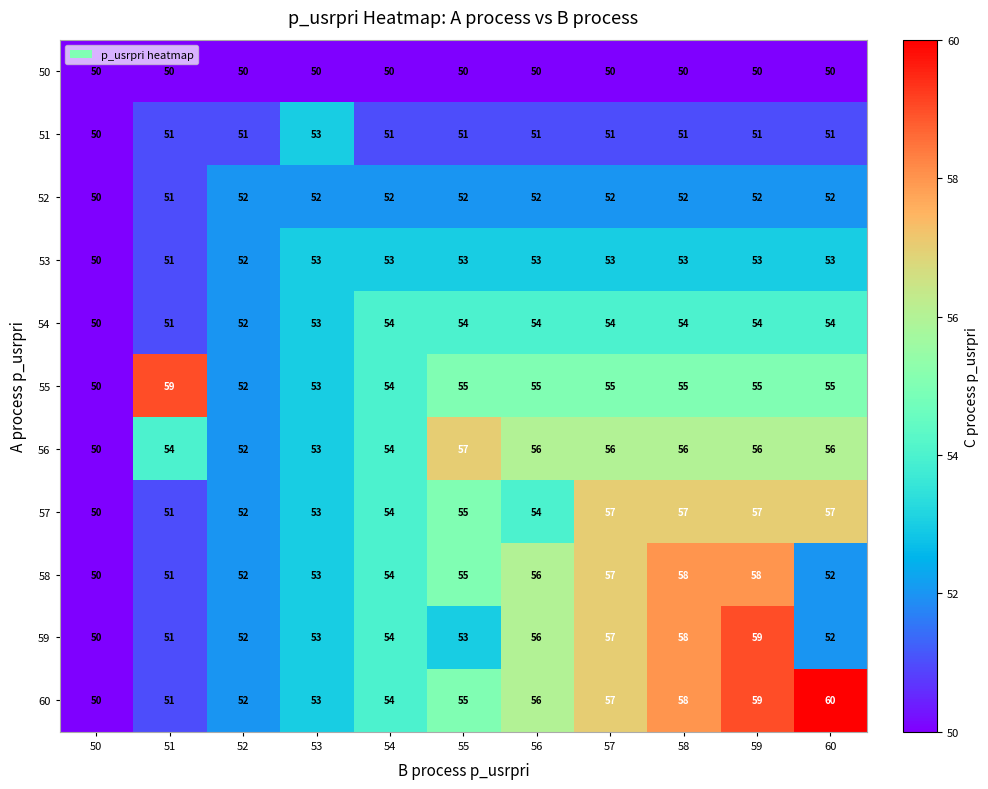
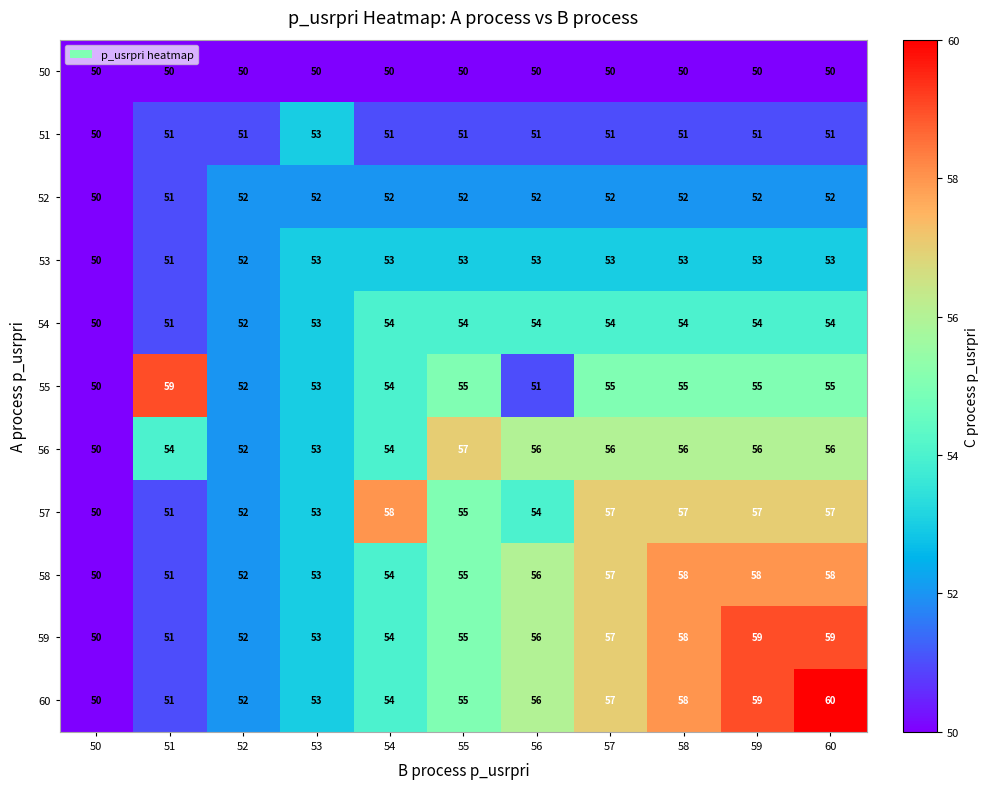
  {
    "50": {
      "50": 50,
      "51": 50,
      "52": 50,
      "53": 50,
      "54": 50,
      "55": 50,
      "56": 50,
      "57": 50,
      "58": 50,
      "59": 50,
      "60": 50
    },
    "51": {
      "50": 50,
      "51": 51,
      "52": 51,
      "53": 53,
      "54": 51,
      "55": 51,
      "56": 51,
      "57": 51,
      "58": 51,
      "59": 51,
      "60": 51
    },
    "52": {
      "50": 50,
      "51": 51,
      "52": 52,
      "53": 52,
      "54": 52,
      "55": 52,
      "56": 52,
      "57": 52,
      "58": 52,
      "59": 52,
      "60": 52
    },
    "53": {
      "50": 50,
      "51": 51,
      "52": 52,
      "53": 53,
      "54": 53,
      "55": 53,
      "56": 53,
      "57": 53,
      "58": 53,
      "59": 53,
      "60": 53
    },
    "54": {
      "50": 50,
      "51": 51,
      "52": 52,
      "53": 53,
      "54": 54,
      "55": 54,
      "56": 54,
      "57": 54,
      "58": 54,
      "59": 54,
      "60": 54
    },
    "55": {
      "50": 50,
      "51": 59,
      "52": 52,
      "53": 53,
      "54": 54,
      "55": 55,
-     "56": 55,
+     "56": 51,
      "57": 55,
      "58": 55,
      "59": 55,
      "60": 55
    },
    "56": {
      "50": 50,
      "51": 54,
      "52": 52,
      "53": 53,
      "54": 54,
      "55": 57,
      "56": 56,
      "57": 56,
      "58": 56,
      "59": 56,
      "60": 56
    },
    "57": {
      "50": 50,
      "51": 51,
      "52": 52,
      "53": 53,
-     "54": 54,
+     "54": 58,
      "55": 55,
      "56": 54,
      "57": 57,
      "58": 57,
      "59": 57,
      "60": 57
    },
    "58": {
      "50": 50,
      "51": 51,
      "52": 52,
      "53": 53,
      "54": 54,
      "55": 55,
      "56": 56,
      "57": 57,
      "58": 58,
      "59": 58,
-     "60": 52
+     "60": 58
    },
    "59": {
      "50": 50,
      "51": 51,
      "52": 52,
      "53": 53,
      "54": 54,
-     "55": 53,
+     "55": 55,
      "56": 56,
      "57": 57,
      "58": 58,
      "59": 59,
-     "60": 52
+     "60": 59
    },
    "60": {
      "50": 50,
      "51": 51,
      "52": 52,
      "53": 53,
      "54": 54,
      "55": 55,
      "56": 56,
      "57": 57,
      "58": 58,
      "59": 59,
      "60": 60
    }
  }
